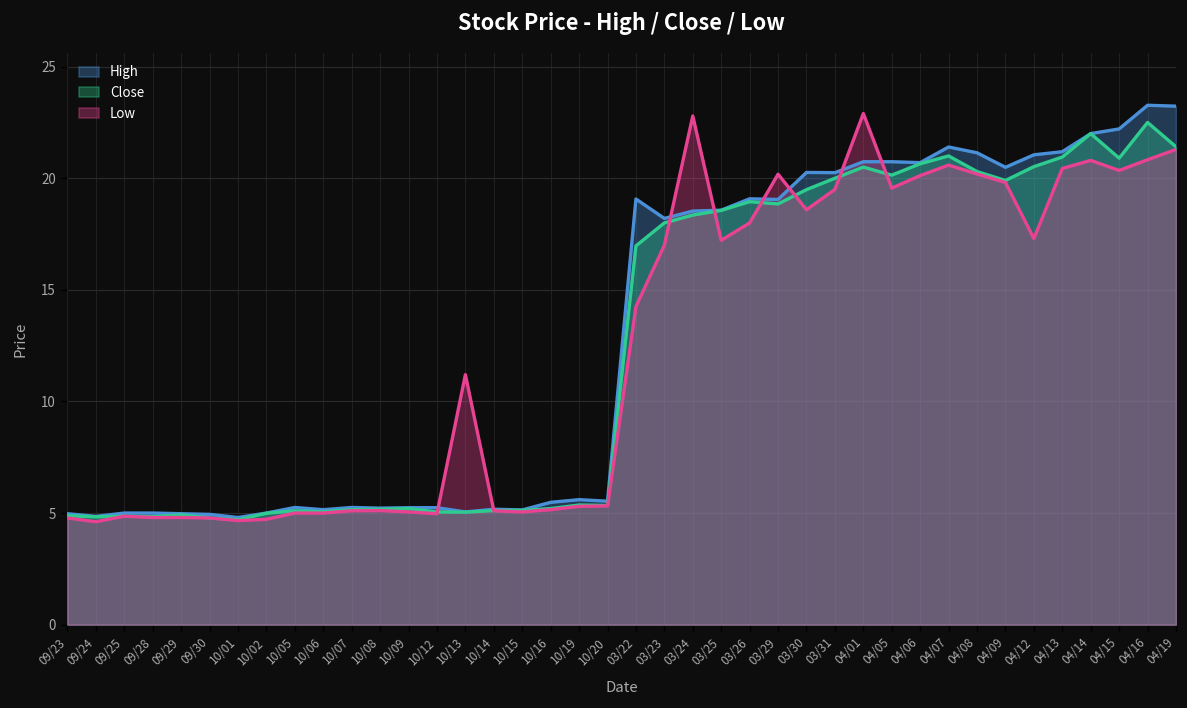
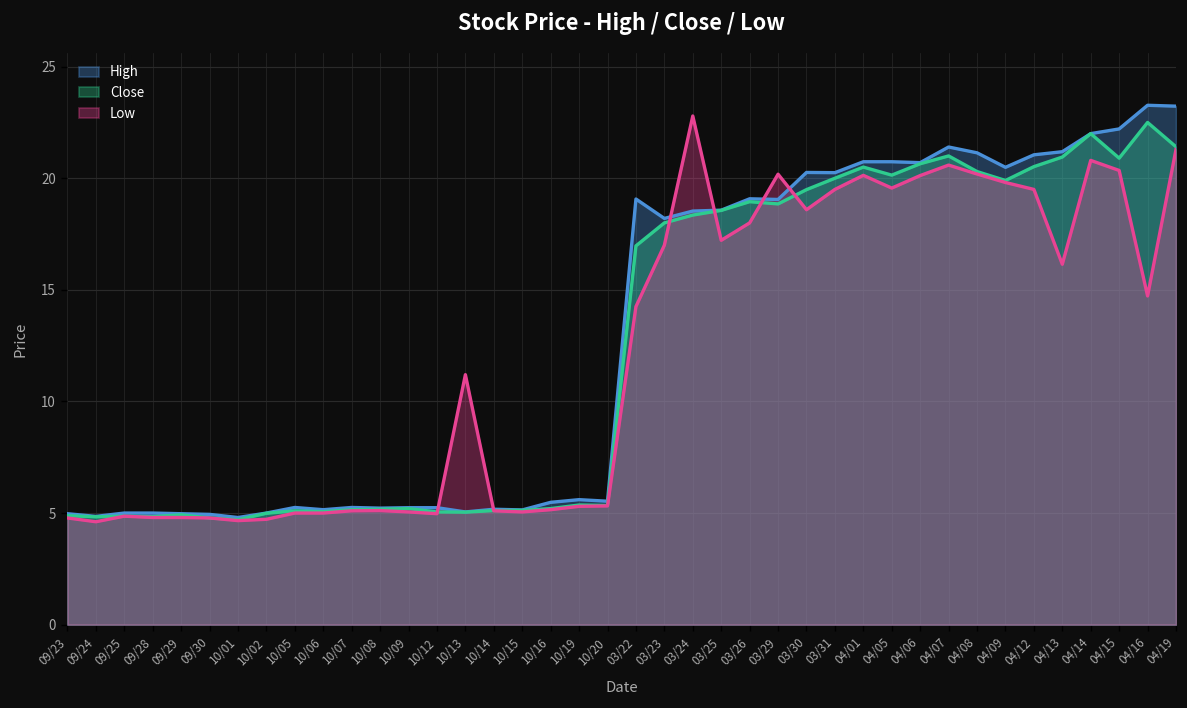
  {
    "Low": {
      "09/24": 4.6,
      "10/02": 4.7,
      "10/09": 5.1,
      "10/13": 11.2,
      "03/22": 14.3,
      "03/23": 17.0,
      "03/24": 22.8,
      "03/25": 17.2,
      "03/26": 18.0,
      "03/29": 20.2,
      "03/30": 18.6,
      "03/31": 19.5,
-     "04/01": 22.9,
+     "04/01": 20.1,
      "04/05": 19.6,
      "04/06": 20.1,
      "04/07": 20.6,
-     "04/12": 17.3,
-     "04/13": 20.4,
+     "04/12": 19.5,
+     "04/13": 16.1,
      "04/14": 20.8,
      "04/15": 20.4,
-     "04/16": 20.8
+     "04/16": 14.7
    }
  }
